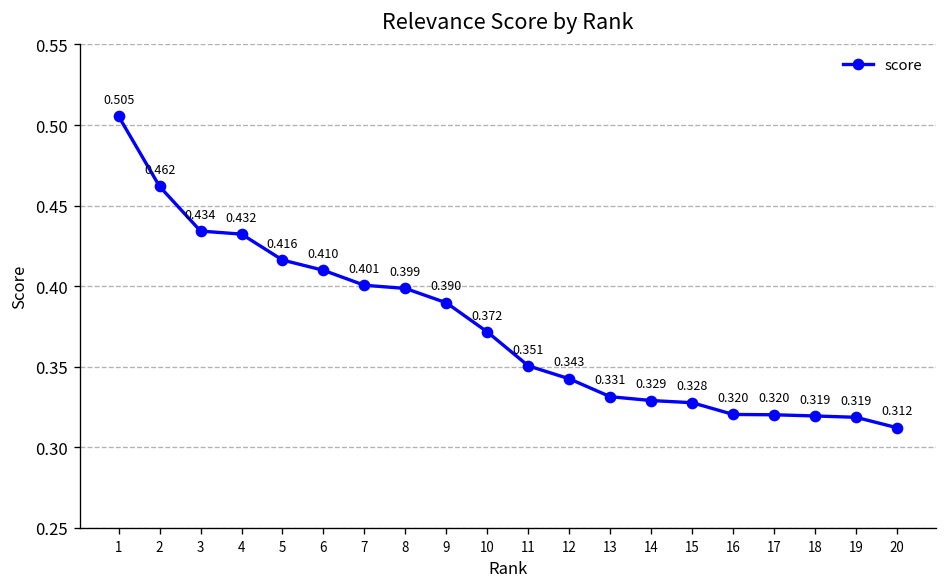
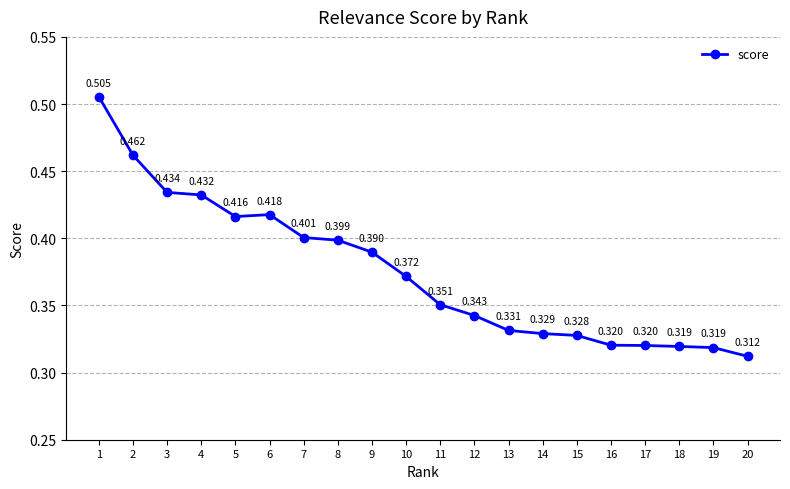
  {
    "1": 0.505,
    "2": 0.462,
    "3": 0.434,
    "4": 0.432,
    "5": 0.416,
-   "6": 0.410,
+   "6": 0.418,
    "7": 0.401,
    "8": 0.399,
    "9": 0.390,
    "10": 0.372,
    "11": 0.351,
    "12": 0.343,
    "13": 0.331,
    "14": 0.329,
    "15": 0.328,
    "16": 0.320,
    "17": 0.320,
    "18": 0.319,
    "19": 0.319,
    "20": 0.312
  }
